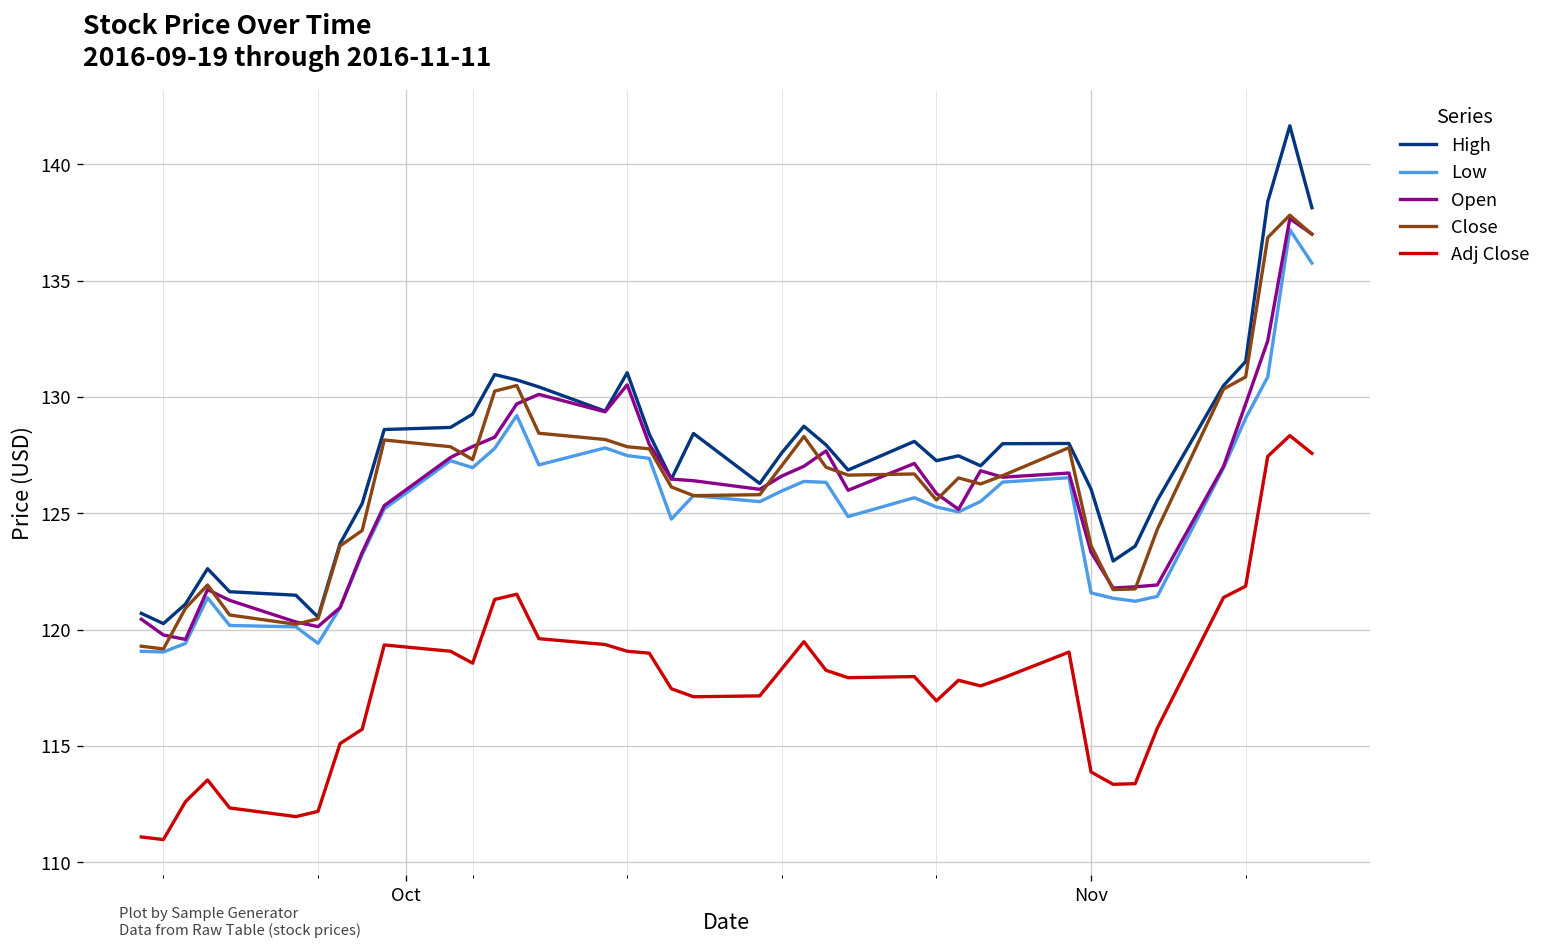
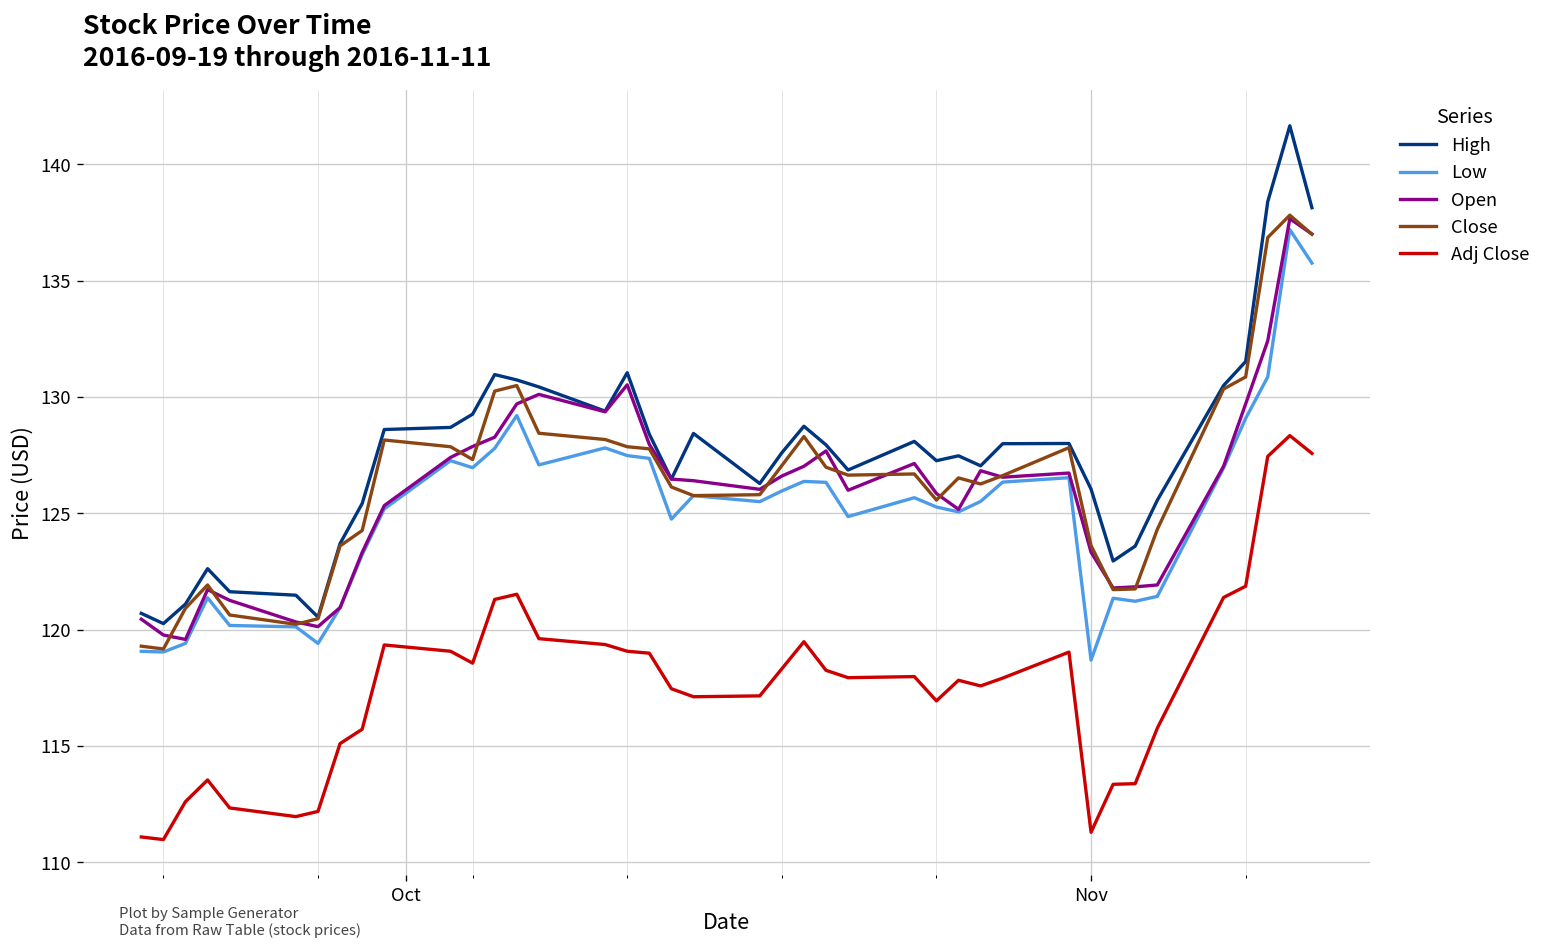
  {
    "High": {
      "Nov": 126.0
    },
    "Low": {
-     "Nov": 121.6
+     "Nov": 118.7
    },
    "Open": {
      "Nov": 123.3
    },
    "Close": {
      "Nov": 123.6
    },
    "Adj Close": {
-     "Nov": 113.9
+     "Nov": 111.3
    }
  }
